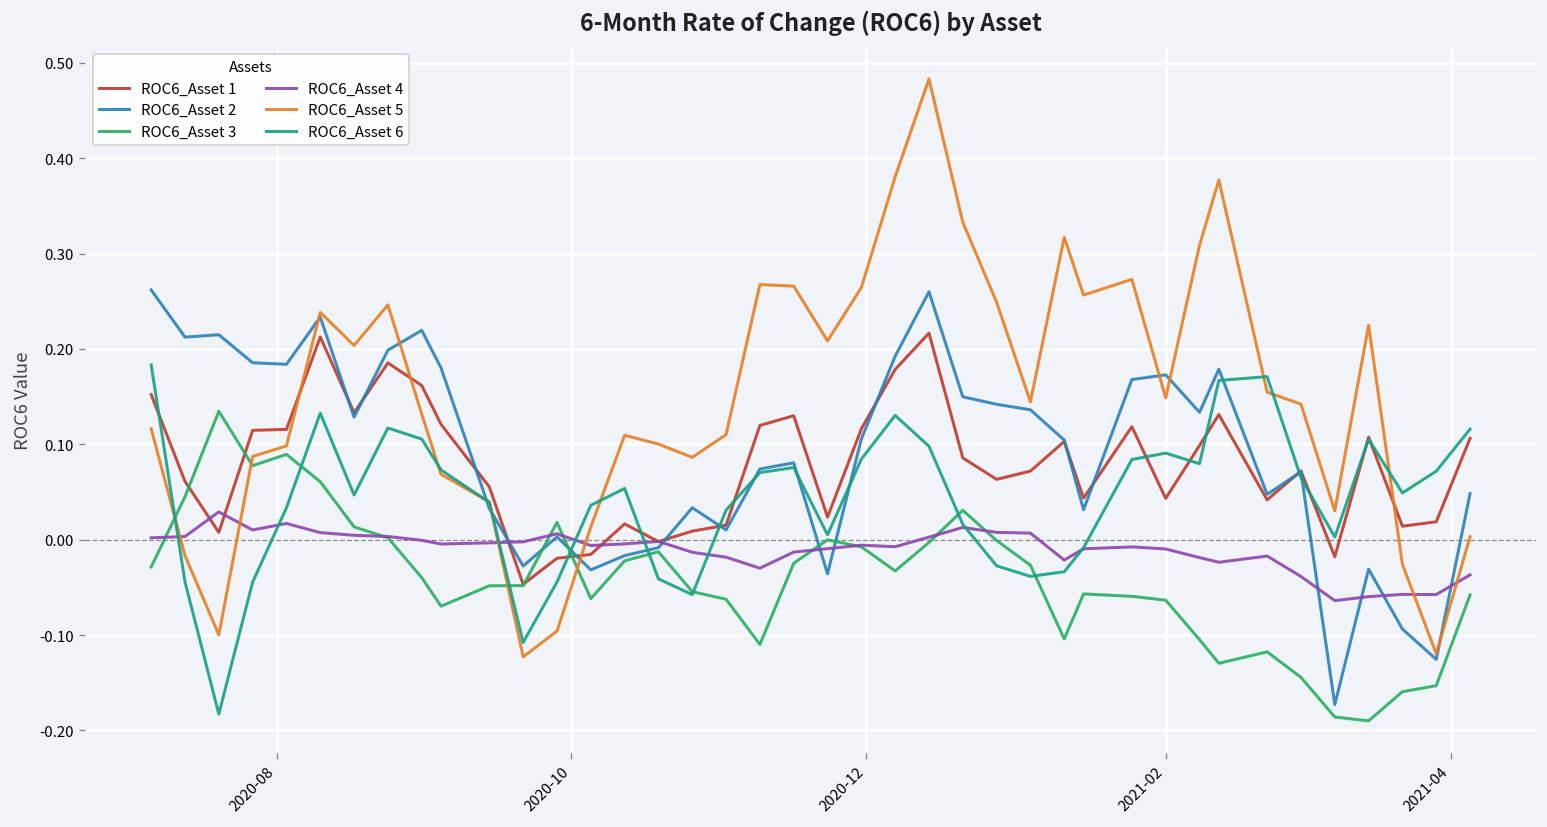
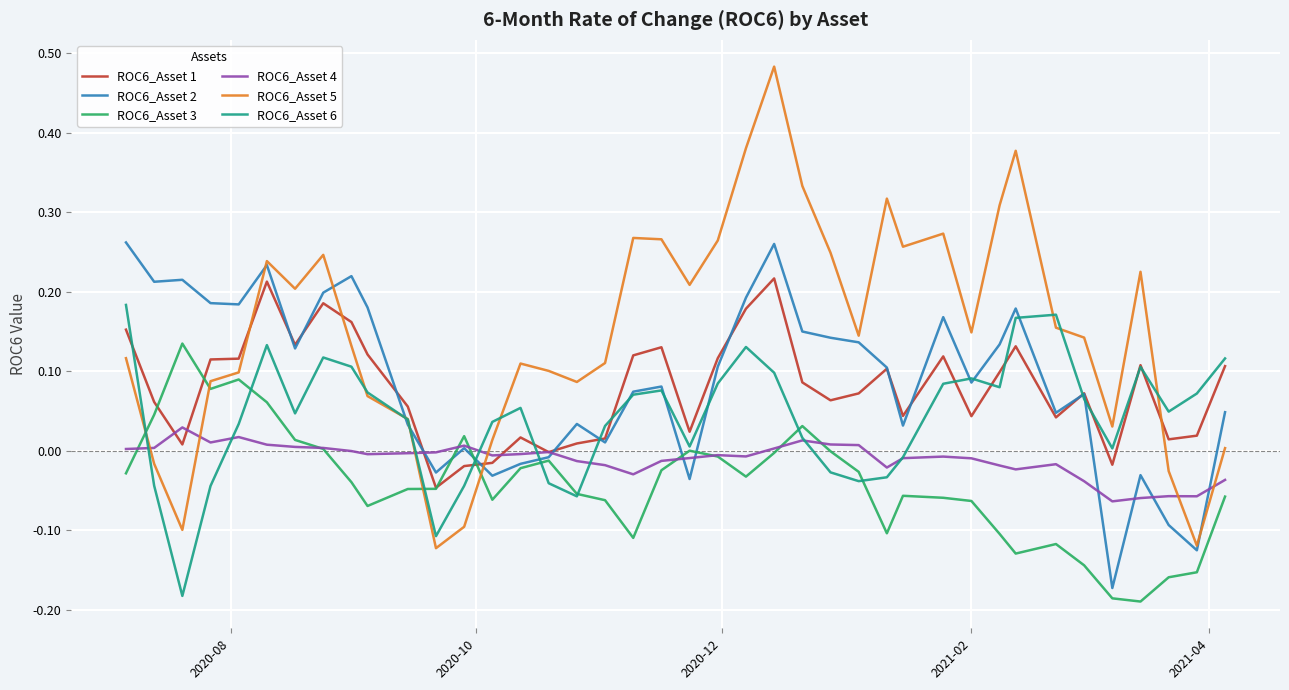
  {
    "ROC6_Asset 1": {
      "2021-02": 0.04
    },
    "ROC6_Asset 2": {
-     "2021-02": 0.17
+     "2021-02": 0.09
    },
    "ROC6_Asset 4": {
      "2021-02": -0.01
    },
    "ROC6_Asset 5": {
      "2021-02": 0.15
    }
  }
